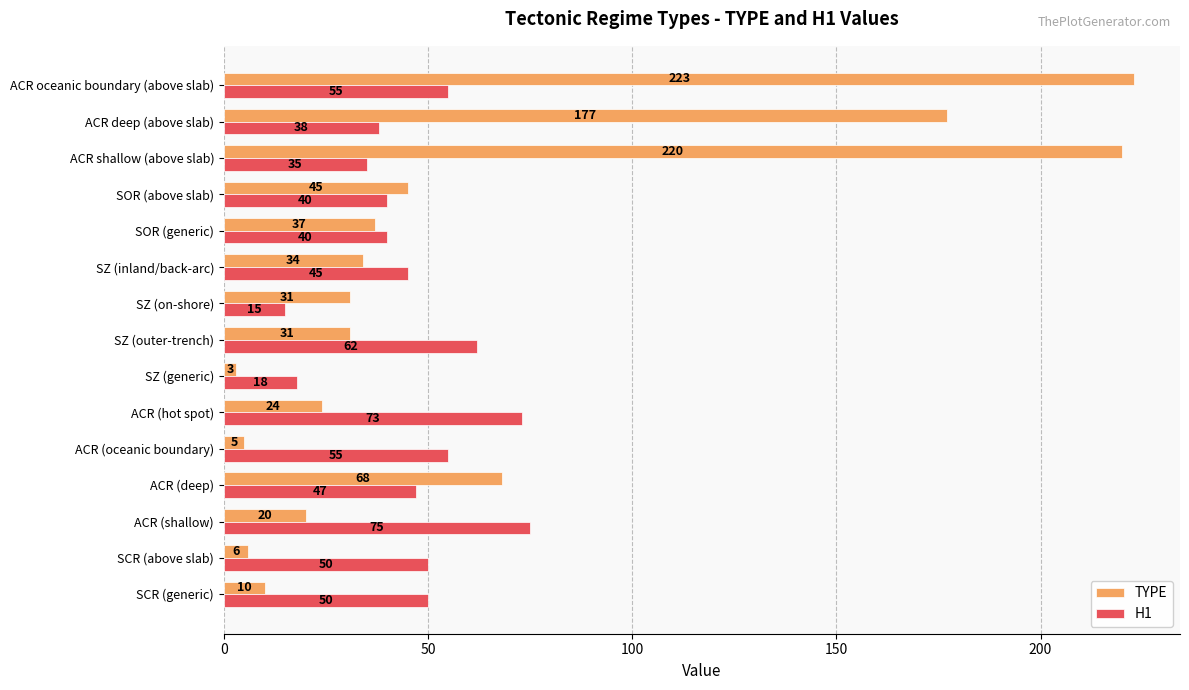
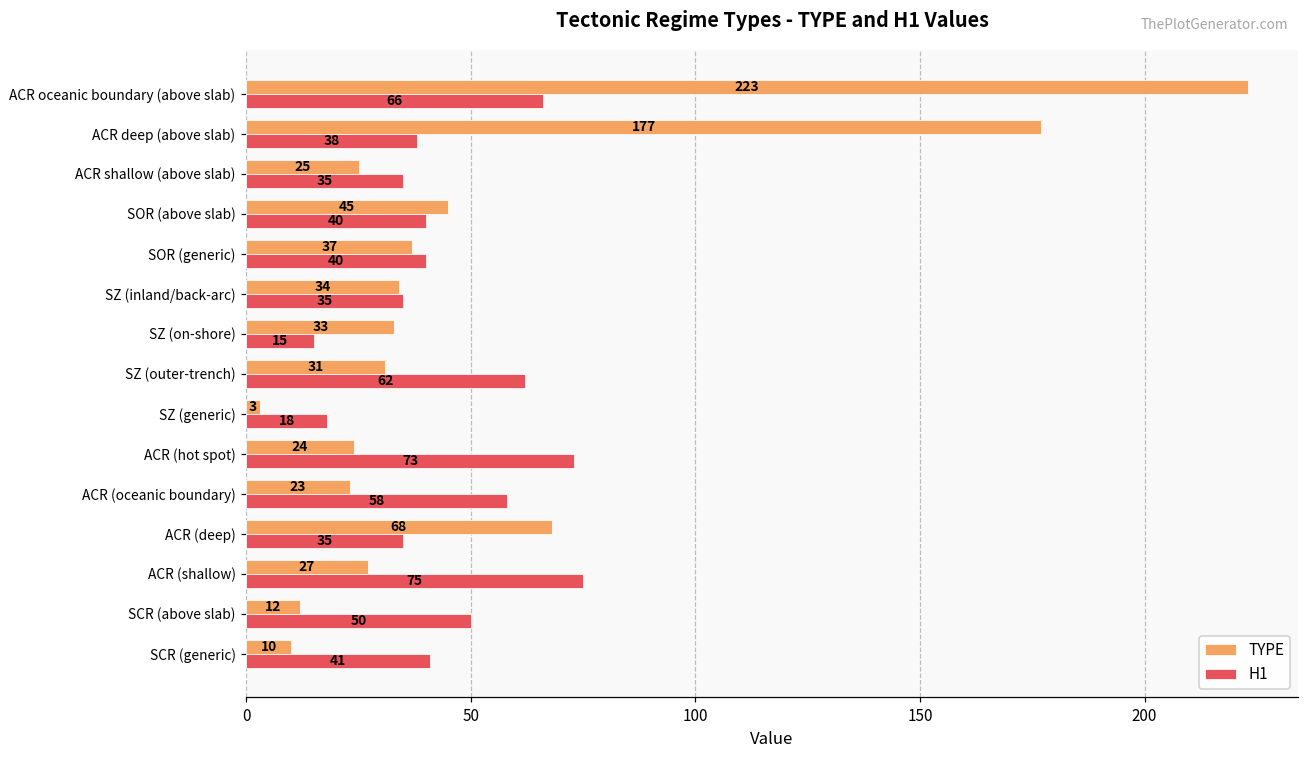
  {
    "TYPE": {
      "ACR oceanic boundary (above slab)": 223,
      "ACR deep (above slab)": 177,
-     "ACR shallow (above slab)": 220,
+     "ACR shallow (above slab)": 25,
      "SOR (above slab)": 45,
      "SOR (generic)": 37,
      "SZ (inland/back-arc)": 34,
-     "SZ (on-shore)": 31,
+     "SZ (on-shore)": 33,
      "SZ (outer-trench)": 31,
      "SZ (generic)": 3,
      "ACR (hot spot)": 24,
-     "ACR (oceanic boundary)": 5,
+     "ACR (oceanic boundary)": 23,
      "ACR (deep)": 68,
-     "ACR (shallow)": 20,
-     "SCR (above slab)": 6,
+     "ACR (shallow)": 27,
+     "SCR (above slab)": 12,
      "SCR (generic)": 10
    },
    "H1": {
-     "ACR oceanic boundary (above slab)": 55,
+     "ACR oceanic boundary (above slab)": 66,
      "ACR deep (above slab)": 38,
      "ACR shallow (above slab)": 35,
      "SOR (above slab)": 40,
      "SOR (generic)": 40,
-     "SZ (inland/back-arc)": 45,
+     "SZ (inland/back-arc)": 35,
      "SZ (on-shore)": 15,
      "SZ (outer-trench)": 62,
      "SZ (generic)": 18,
      "ACR (hot spot)": 73,
-     "ACR (oceanic boundary)": 55,
-     "ACR (deep)": 47,
+     "ACR (oceanic boundary)": 58,
+     "ACR (deep)": 35,
      "ACR (shallow)": 75,
      "SCR (above slab)": 50,
-     "SCR (generic)": 50
+     "SCR (generic)": 41
    }
  }
